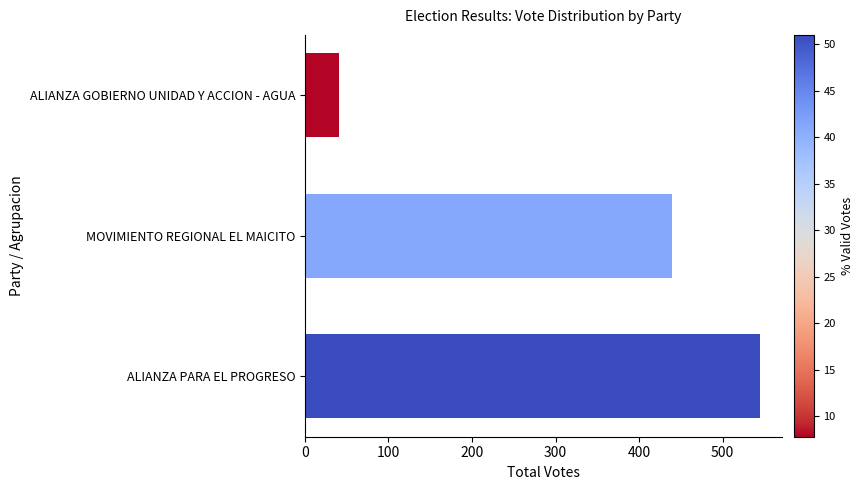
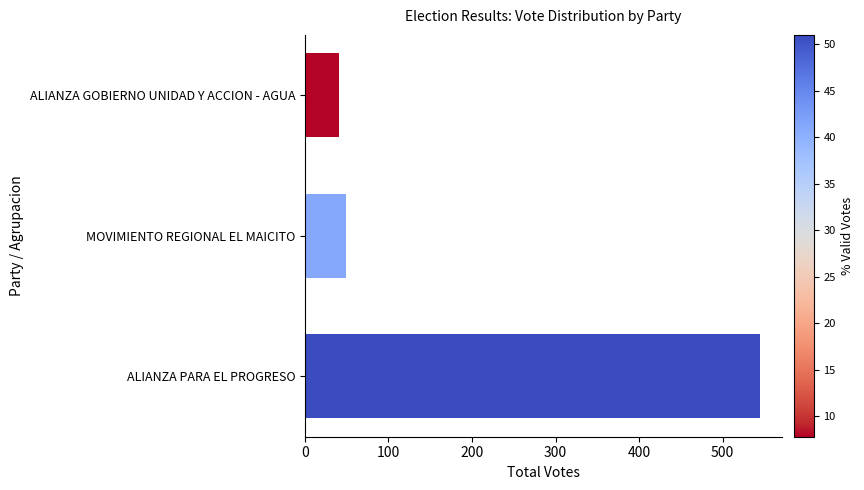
  {
    "ALIANZA GOBIERNO UNIDAD Y ACCION - AGUA": 40,
-   "MOVIMIENTO REGIONAL EL MAICITO": 440,
+   "MOVIMIENTO REGIONAL EL MAICITO": 50,
    "ALIANZA PARA EL PROGRESO": 540
  }
